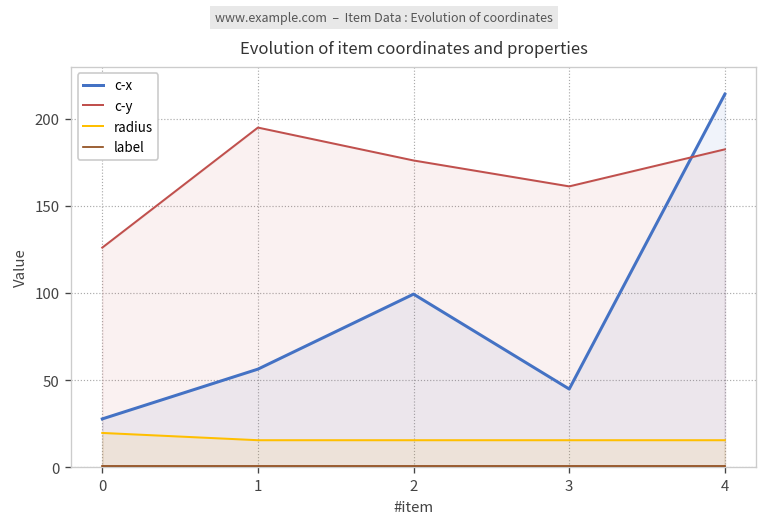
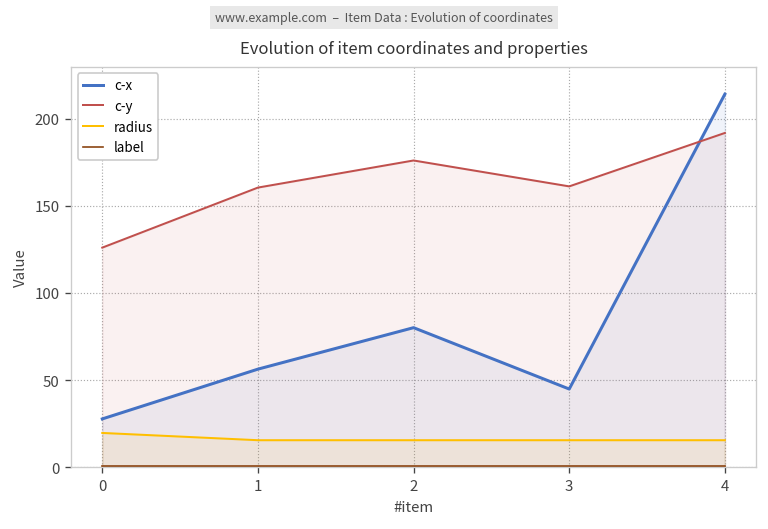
  {
    "c-x": {
      "0": 28,
      "1": 56,
-     "2": 99,
+     "2": 80,
      "3": 45,
      "4": 214
    },
    "c-y": {
      "0": 126,
-     "1": 195,
+     "1": 161,
      "2": 176,
      "3": 161,
-     "4": 183
+     "4": 192
    },
    "radius": {
      "0": 20,
      "1": 16,
      "2": 16,
      "3": 16,
      "4": 16
    },
    "label": {
      "0": 1,
      "1": 1,
      "2": 1,
      "3": 1,
      "4": 1
    }
  }
